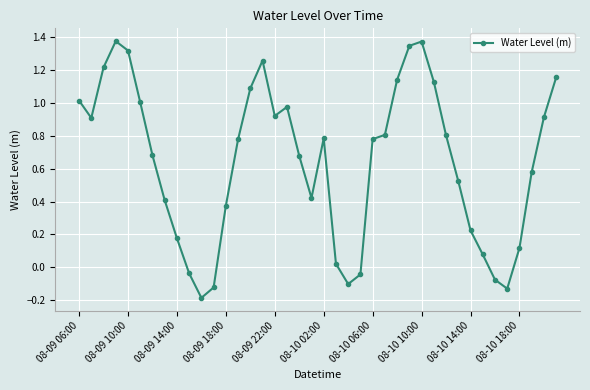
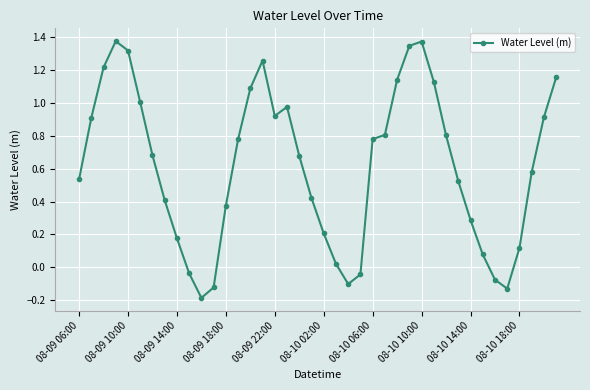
  {
-   "08-09 06:00": 1.01,
+   "08-09 06:00": 0.53,
    "08-09 10:00": 1.32,
    "08-09 14:00": 0.18,
    "08-09 18:00": 0.37,
    "08-09 22:00": 0.92,
-   "08-10 02:00": 0.78,
+   "08-10 02:00": 0.21,
    "08-10 06:00": 0.78,
    "08-10 10:00": 1.37,
-   "08-10 14:00": 0.22,
+   "08-10 14:00": 0.29,
    "08-10 18:00": 0.12
  }
